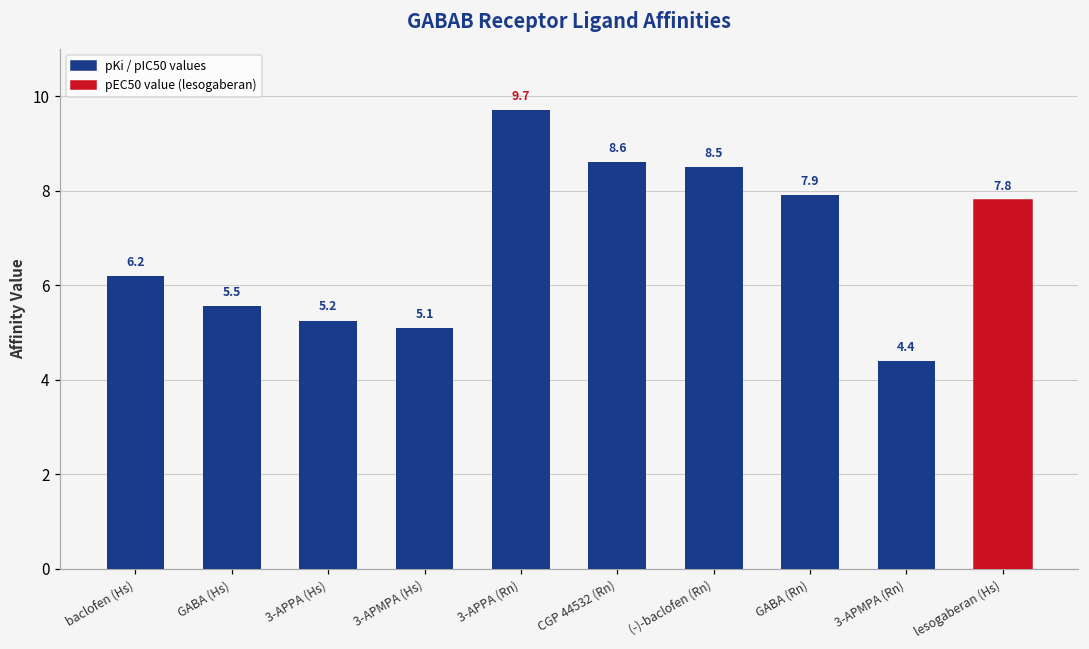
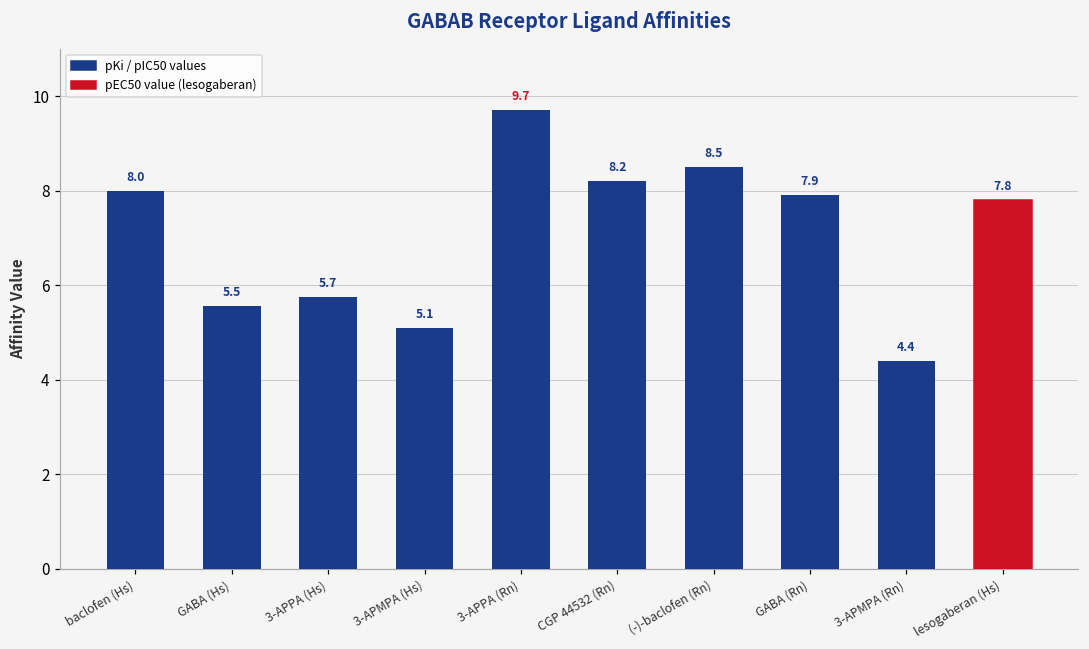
  {
-   "baclofen (Hs)": 6.2,
+   "baclofen (Hs)": 8.0,
    "GABA (Hs)": 5.5,
-   "3-APPA (Hs)": 5.2,
+   "3-APPA (Hs)": 5.7,
    "3-APMPA (Hs)": 5.1,
    "3-APPA (Rn)": 9.7,
-   "CGP 44532 (Rn)": 8.6,
+   "CGP 44532 (Rn)": 8.2,
    "(-)-baclofen (Rn)": 8.5,
    "GABA (Rn)": 7.9,
    "3-APMPA (Rn)": 4.4,
    "lesogaberan (Hs)": 7.8
  }
